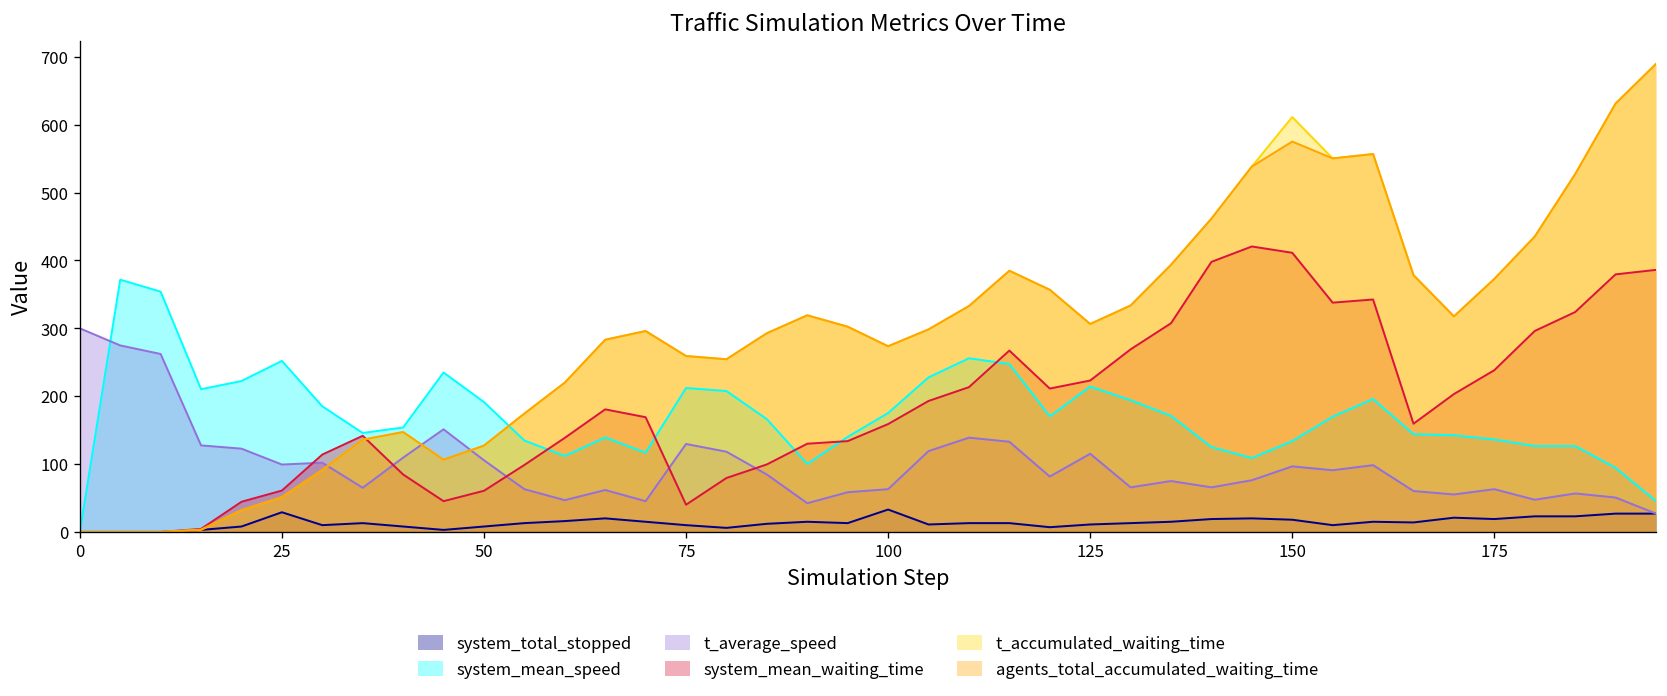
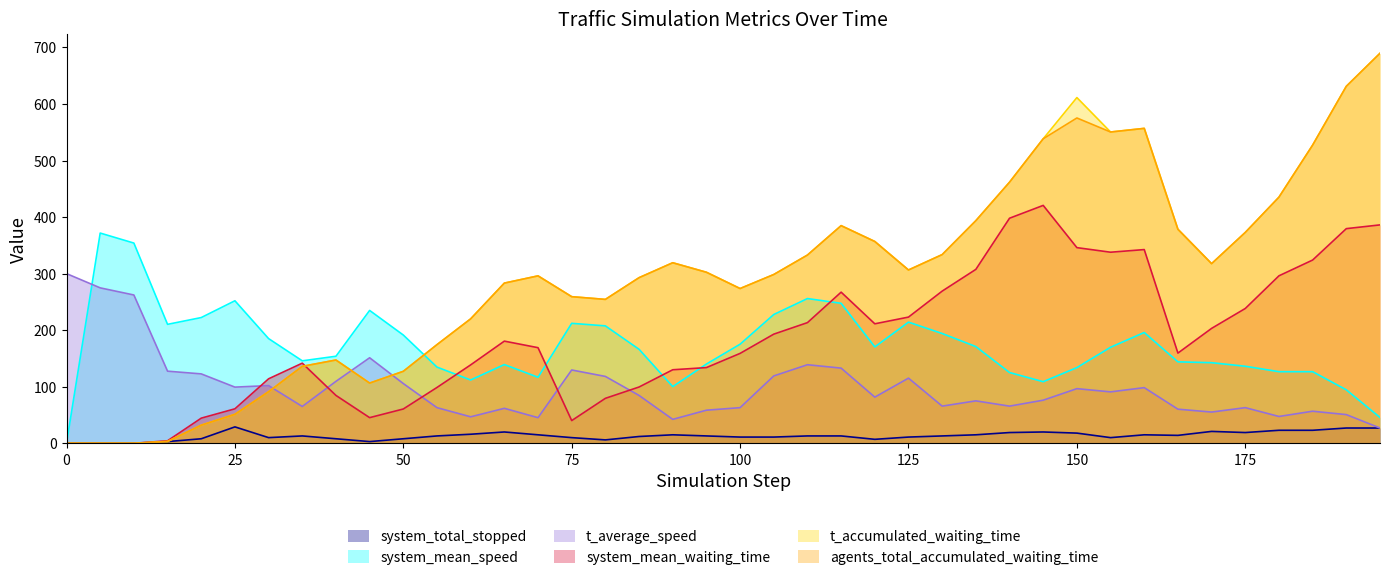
  {
    "system_total_stopped": {
      "25": 30,
      "50": 10,
      "75": 10,
-     "100": 30,
+     "100": 10,
      "125": 10,
      "150": 20,
      "175": 20
    },
    "system_mean_speed": {
      "25": 250,
      "50": 190,
      "75": 210,
      "100": 180,
      "125": 210,
      "150": 130,
      "175": 140
    },
    "t_average_speed": {
      "0": 300,
      "25": 100,
      "50": 110,
      "75": 130,
      "100": 60,
      "125": 120,
      "150": 100,
      "175": 60
    },
    "system_mean_waiting_time": {
      "25": 60,
      "50": 60,
      "75": 40,
      "100": 160,
      "125": 220,
-     "150": 410,
+     "150": 350,
      "175": 240
    }
  }
